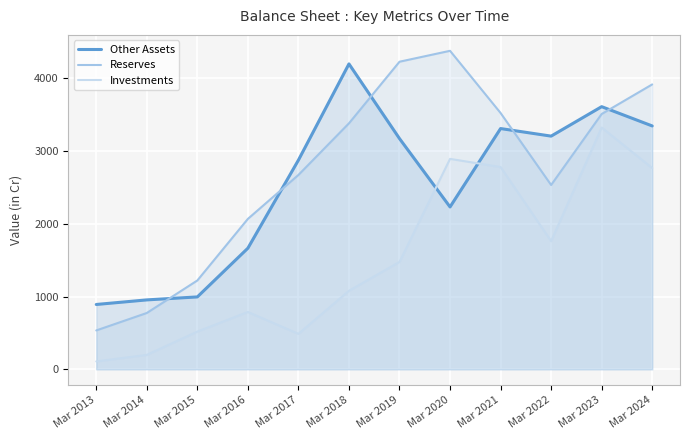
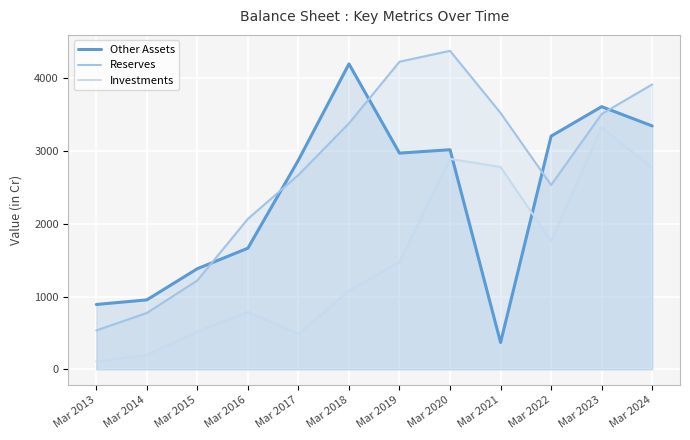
  {
    "Other Assets": {
      "Mar 2013": 900,
      "Mar 2014": 1000,
-     "Mar 2015": 1000,
+     "Mar 2015": 1400,
      "Mar 2016": 1700,
      "Mar 2017": 2900,
      "Mar 2018": 4200,
-     "Mar 2019": 3200,
-     "Mar 2020": 2200,
-     "Mar 2021": 3300,
+     "Mar 2019": 3000,
+     "Mar 2020": 3000,
+     "Mar 2021": 400,
      "Mar 2022": 3200,
      "Mar 2023": 3600,
      "Mar 2024": 3300
    }
  }
